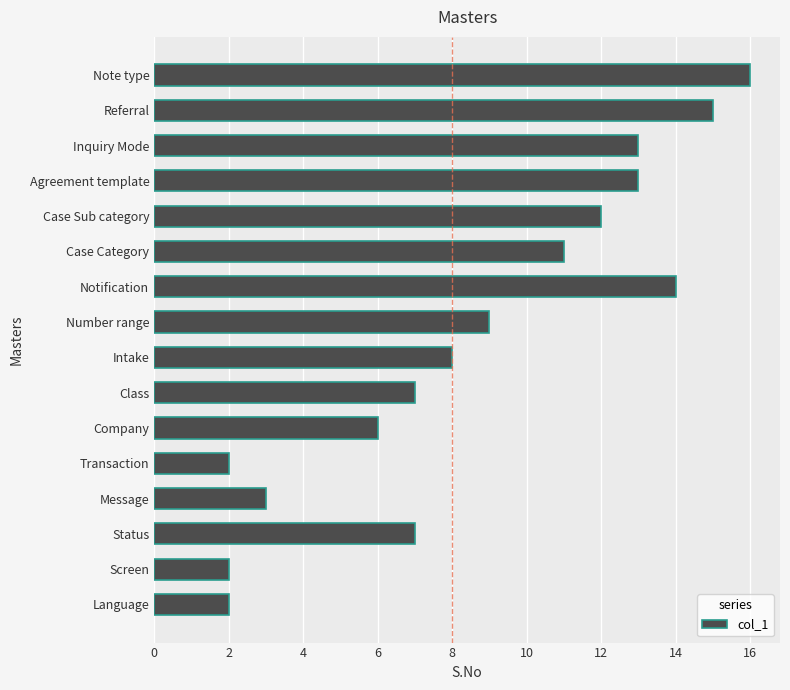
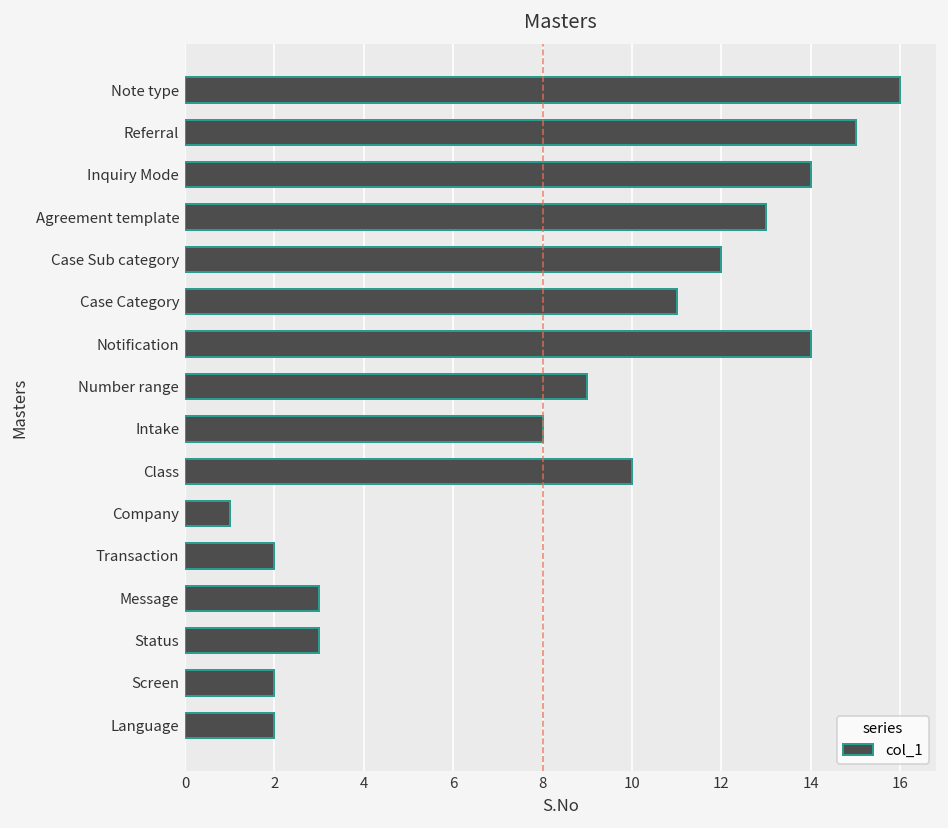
  {
    "Note type": 16,
    "Referral": 15,
-   "Inquiry Mode": 13,
+   "Inquiry Mode": 14,
    "Agreement template": 13,
    "Case Sub category": 12,
    "Case Category": 11,
    "Notification": 14,
    "Number range": 9,
    "Intake": 8,
-   "Class": 7,
-   "Company": 6,
+   "Class": 10,
+   "Company": 1,
    "Transaction": 2,
    "Message": 3,
-   "Status": 7,
+   "Status": 3,
    "Screen": 2,
    "Language": 2
  }
